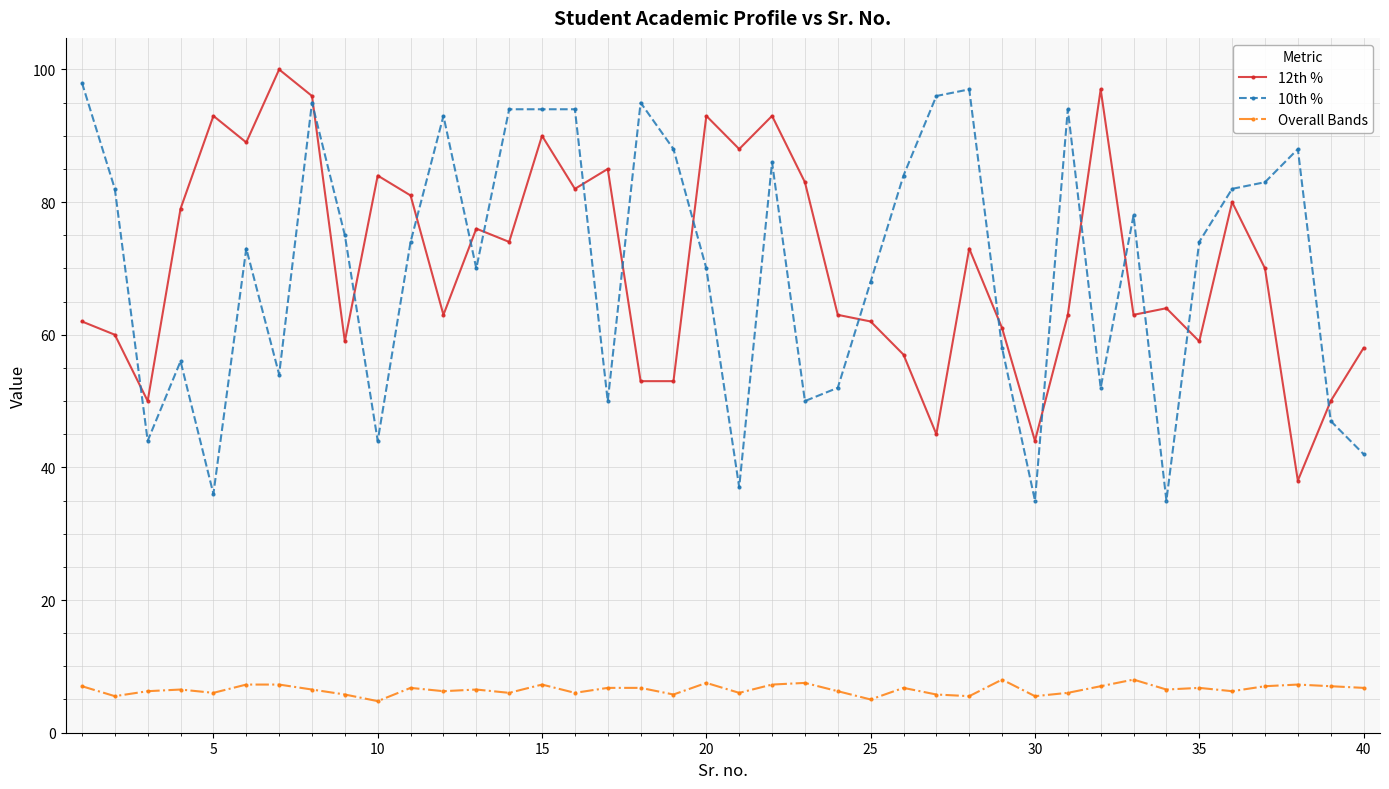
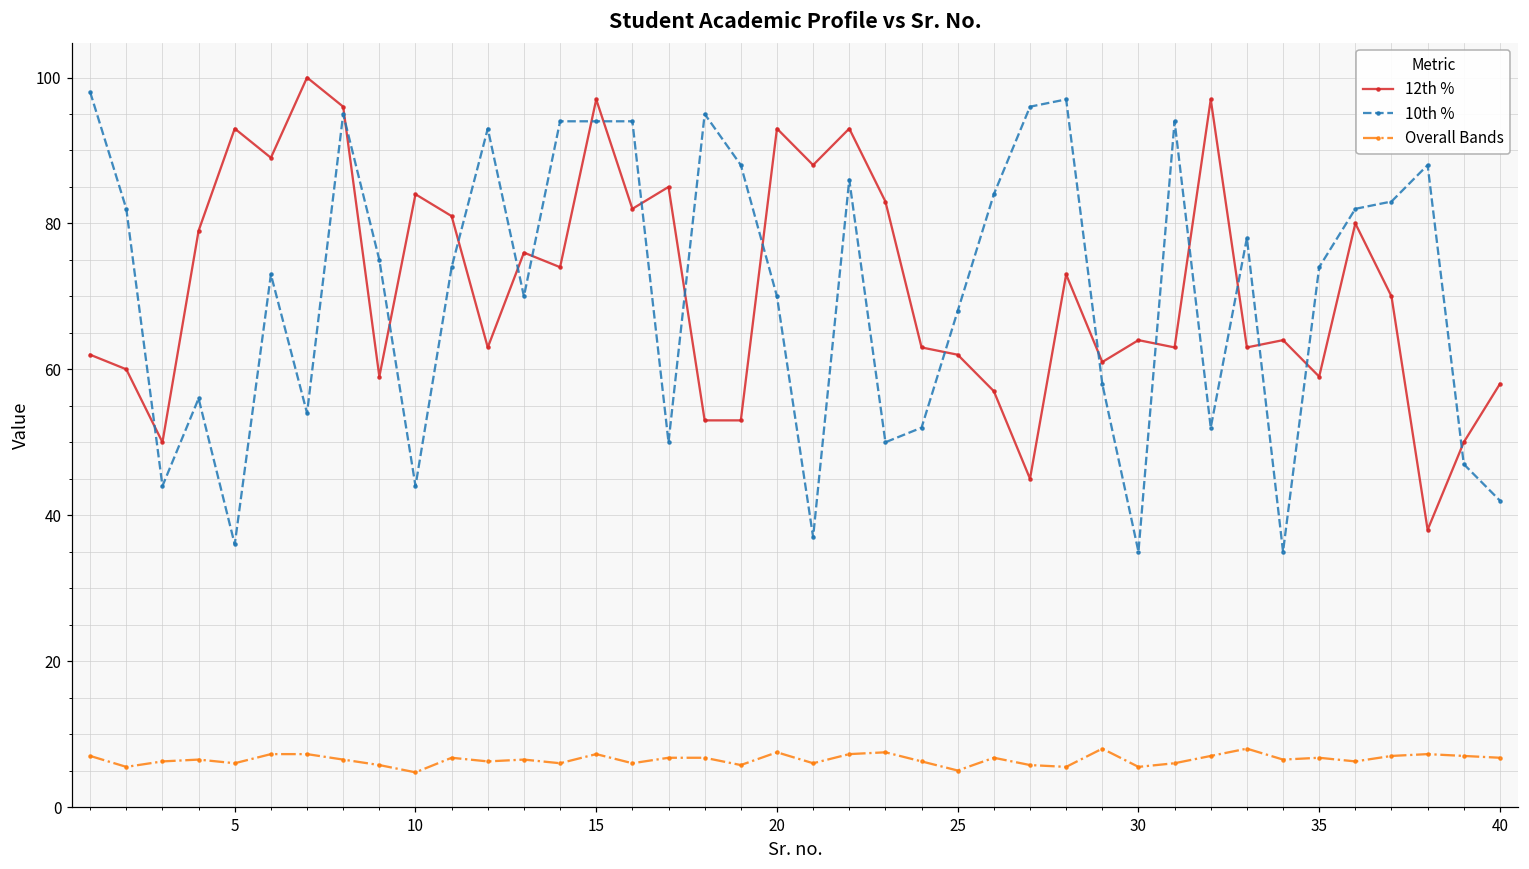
  {
    "12th %": {
      "5": 93,
      "10": 84,
-     "15": 90,
+     "15": 97,
      "20": 93,
      "25": 62,
-     "30": 44,
+     "30": 64,
      "35": 59,
      "40": 58
    },
    "10th %": {
      "5": 36,
      "10": 44,
      "15": 94,
      "20": 70,
      "25": 68,
      "30": 35,
      "35": 74,
      "40": 42
    },
    "Overall Bands": {
      "5": 6,
      "10": 5,
      "15": 7,
      "20": 8,
      "25": 5,
      "30": 6,
      "35": 7,
      "40": 7
    }
  }
